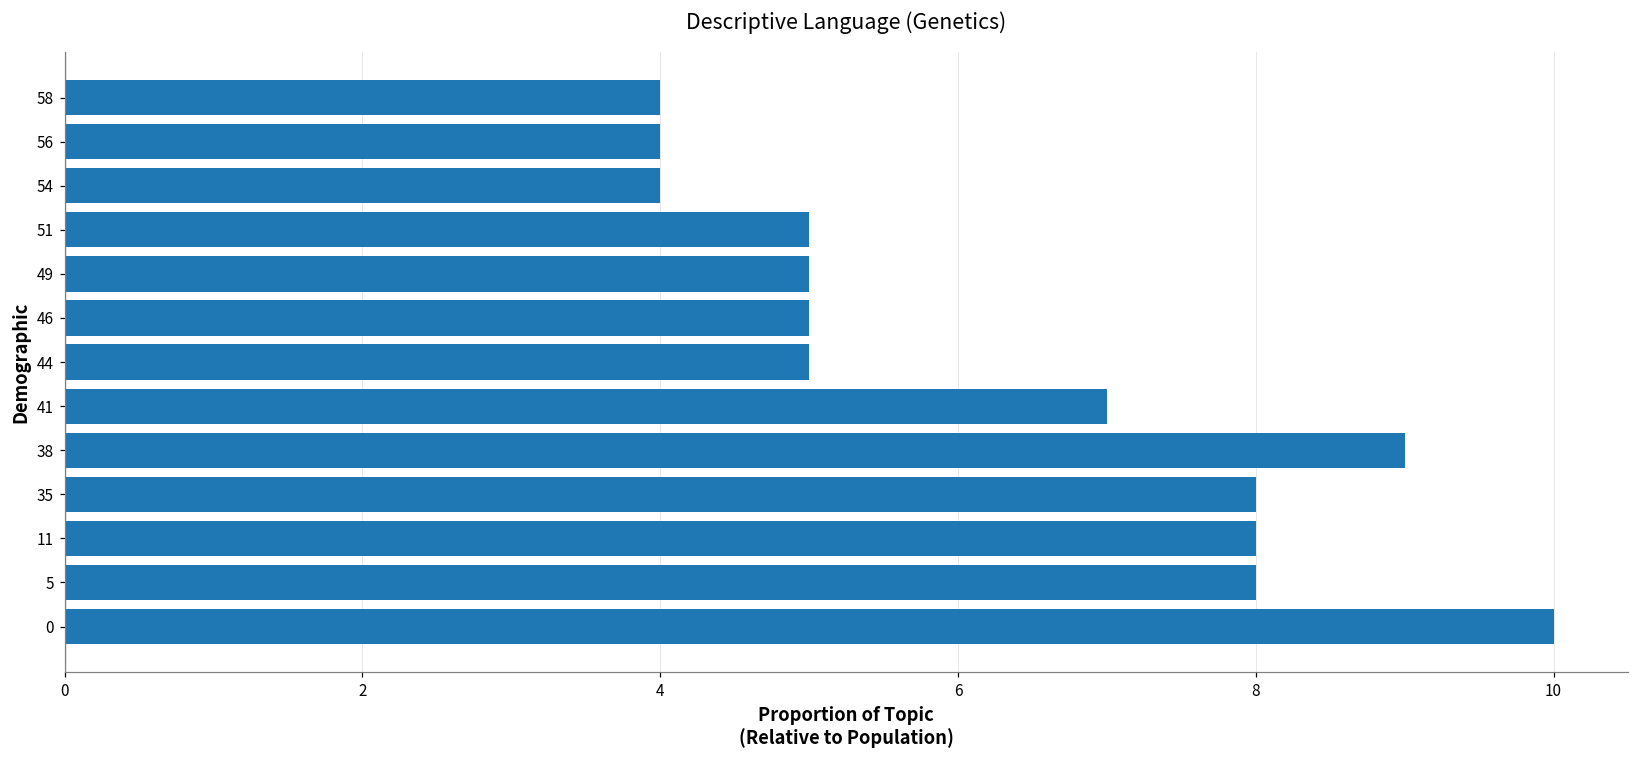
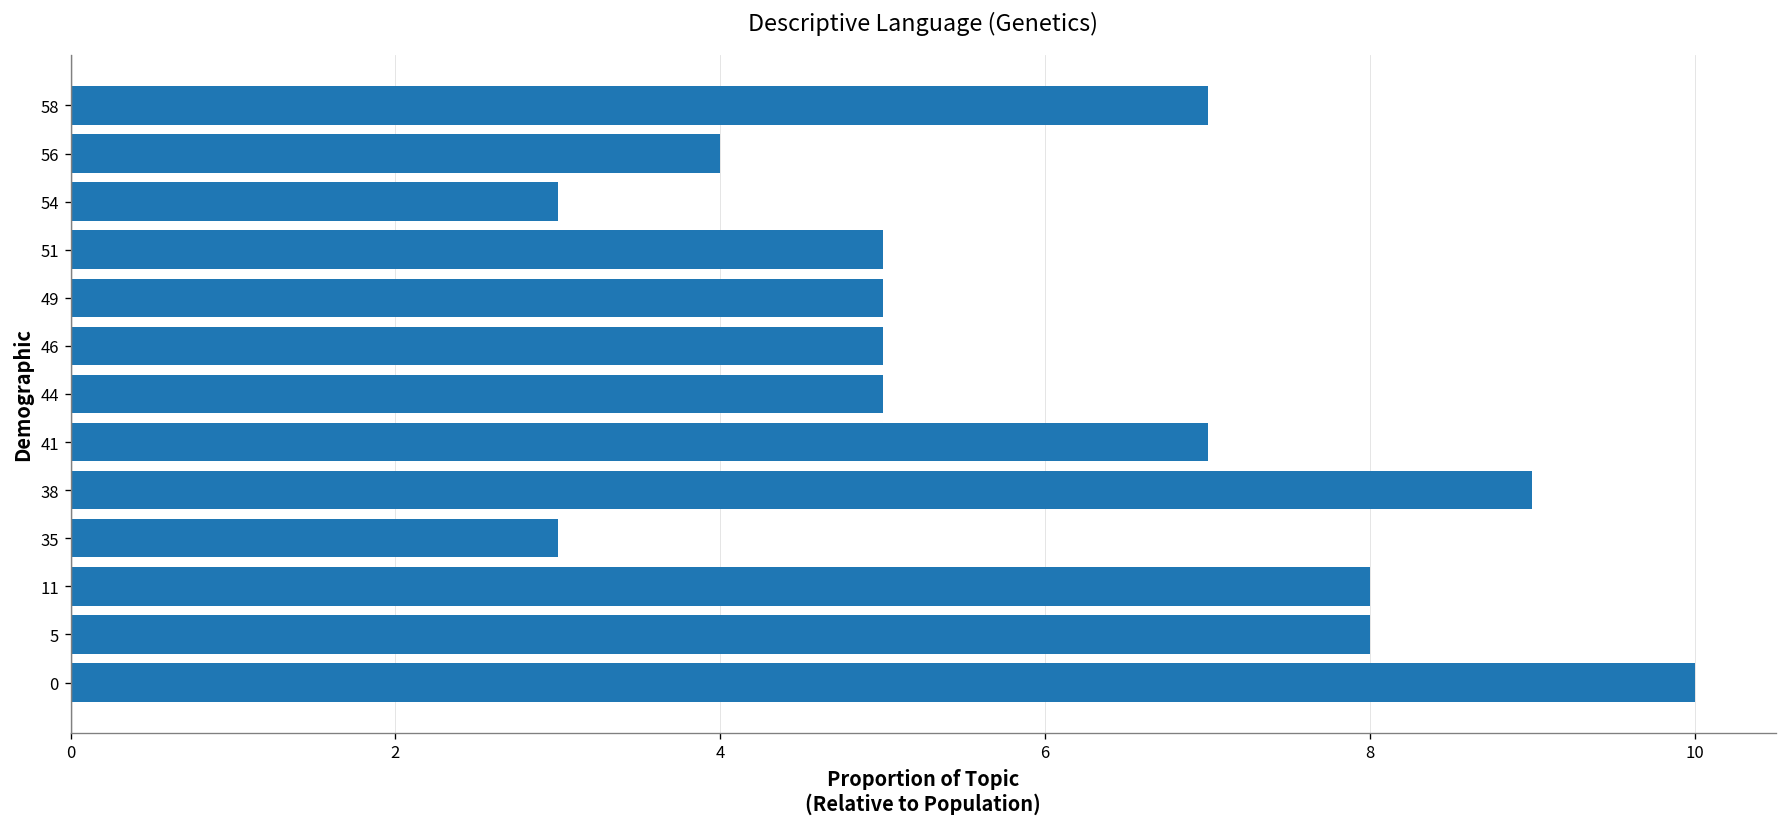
  {
-   "58": 4,
+   "58": 7,
    "56": 4,
-   "54": 4,
+   "54": 3,
    "51": 5,
    "49": 5,
    "46": 5,
    "44": 5,
    "41": 7,
    "38": 9,
-   "35": 8,
+   "35": 3,
    "11": 8,
    "5": 8,
    "0": 10
  }
